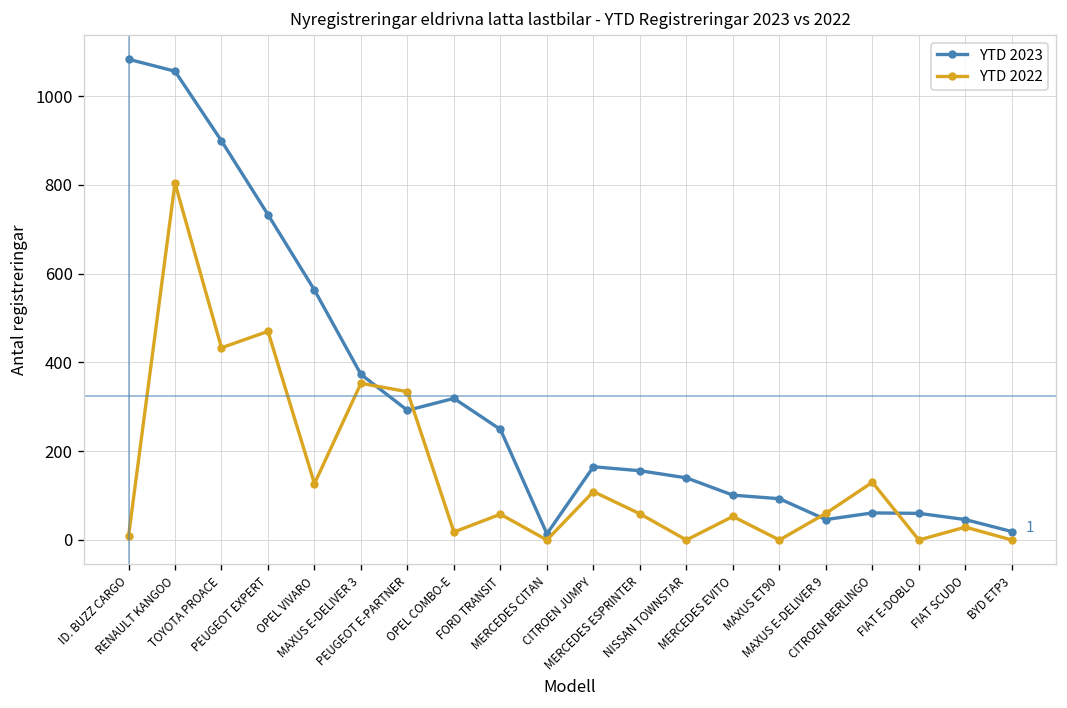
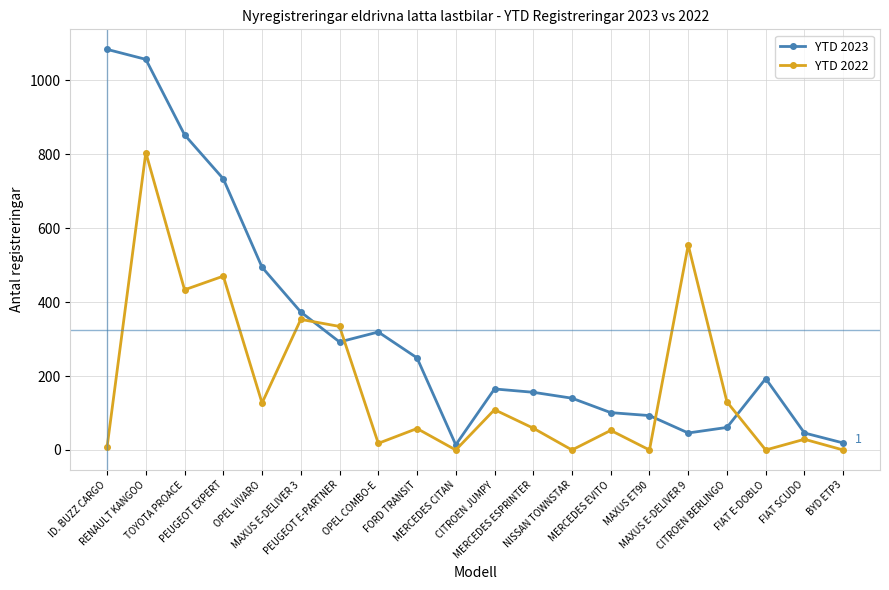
  {
    "YTD 2023": {
      "ID. BUZZ CARGO": 1080,
      "RENAULT KANGOO": 1060,
-     "TOYOTA PROACE": 900,
+     "TOYOTA PROACE": 850,
      "PEUGEOT EXPERT": 730,
-     "OPEL VIVARO": 560,
+     "OPEL VIVARO": 490,
      "MAXUS E-DELIVER 3": 370,
      "PEUGEOT E-PARTNER": 290,
      "OPEL COMBO-E": 320,
      "FORD TRANSIT": 250,
      "MERCEDES CITAN": 10,
      "CITROEN JUMPY": 170,
      "MERCEDES ESPRINTER": 160,
      "NISSAN TOWNSTAR": 140,
      "MERCEDES EVITO": 100,
      "MAXUS ET90": 90,
      "MAXUS E-DELIVER 9": 50,
      "CITROEN BERLINGO": 60,
-     "FIAT E-DOBLO": 60,
+     "FIAT E-DOBLO": 190,
      "FIAT SCUDO": 50
    },
    "YTD 2022": {
      "ID. BUZZ CARGO": 10,
      "RENAULT KANGOO": 800,
      "TOYOTA PROACE": 430,
      "PEUGEOT EXPERT": 470,
      "OPEL VIVARO": 130,
      "MAXUS E-DELIVER 3": 350,
      "PEUGEOT E-PARTNER": 330,
      "OPEL COMBO-E": 20,
      "FORD TRANSIT": 60,
      "MERCEDES CITAN": 0,
      "CITROEN JUMPY": 110,
      "MERCEDES ESPRINTER": 60,
      "NISSAN TOWNSTAR": 0,
      "MERCEDES EVITO": 50,
      "MAXUS ET90": 0,
-     "MAXUS E-DELIVER 9": 60,
+     "MAXUS E-DELIVER 9": 550,
      "CITROEN BERLINGO": 130,
      "FIAT E-DOBLO": 0,
      "FIAT SCUDO": 30,
      "BYD ETP3": 0
    }
  }
